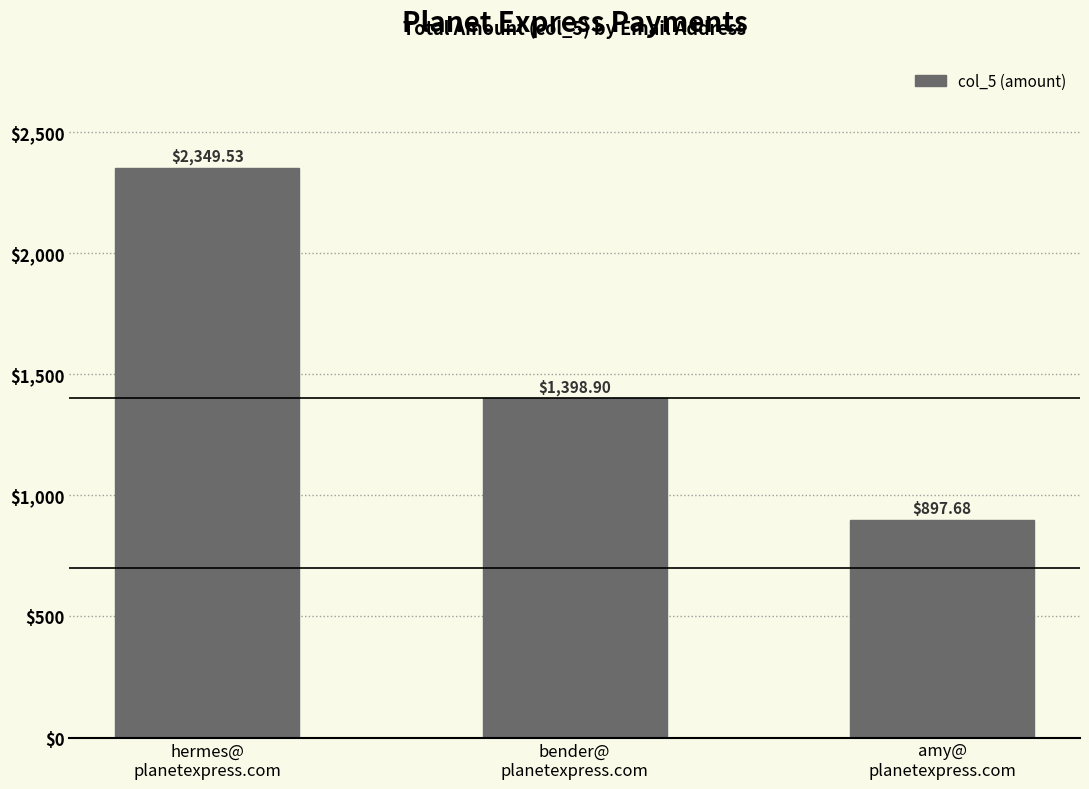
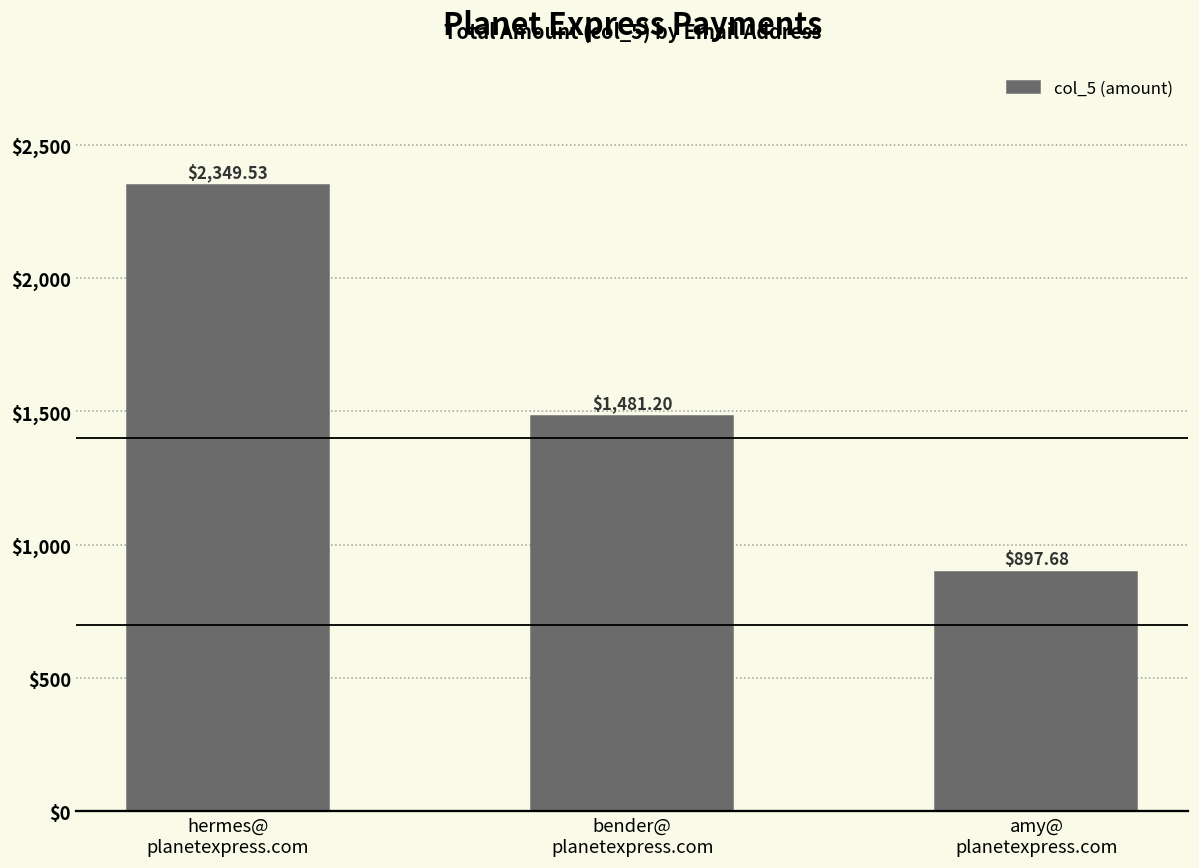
  {
    "hermes@ planetexpress.com": "$2,349.53",
-   "bender@ planetexpress.com": "$1,398.90",
+   "bender@ planetexpress.com": "$1,481.20",
    "amy@ planetexpress.com": "$897.68"
  }
